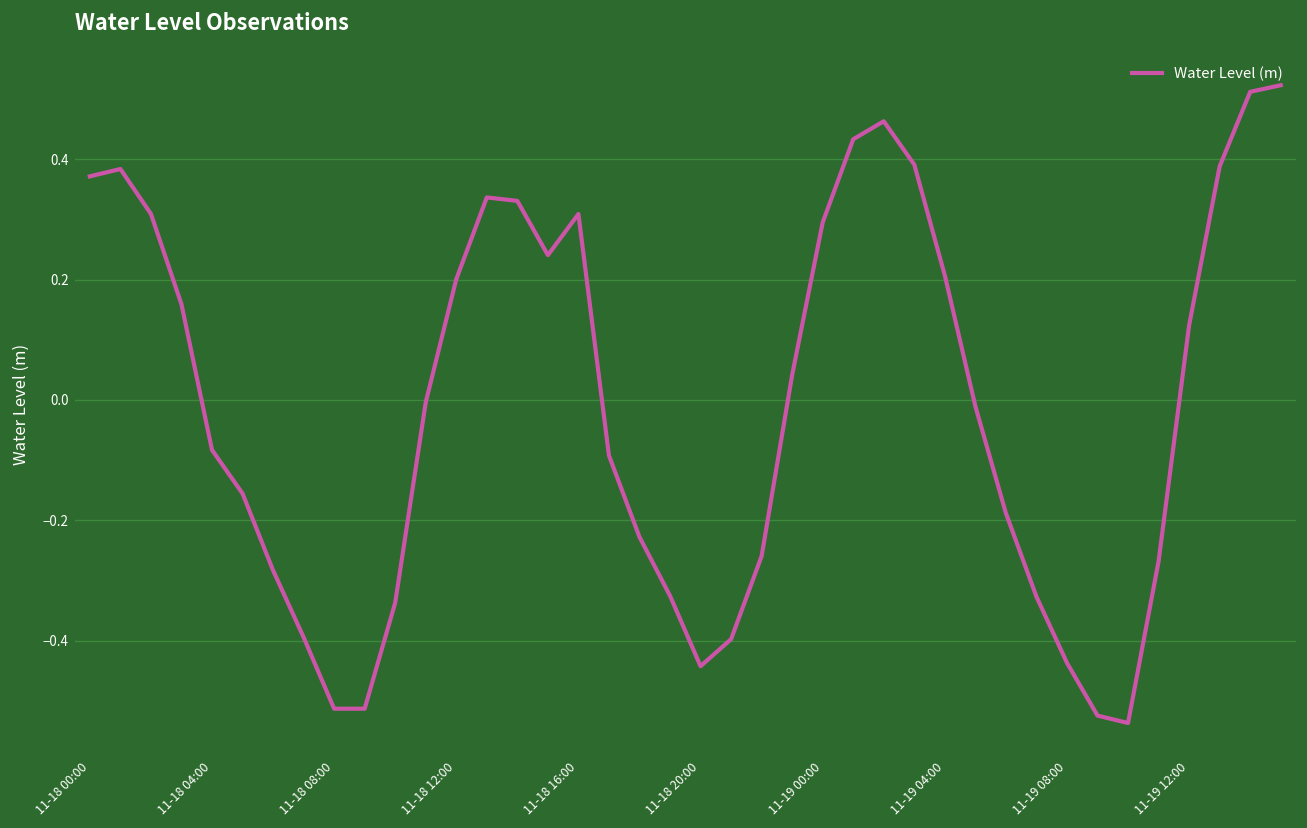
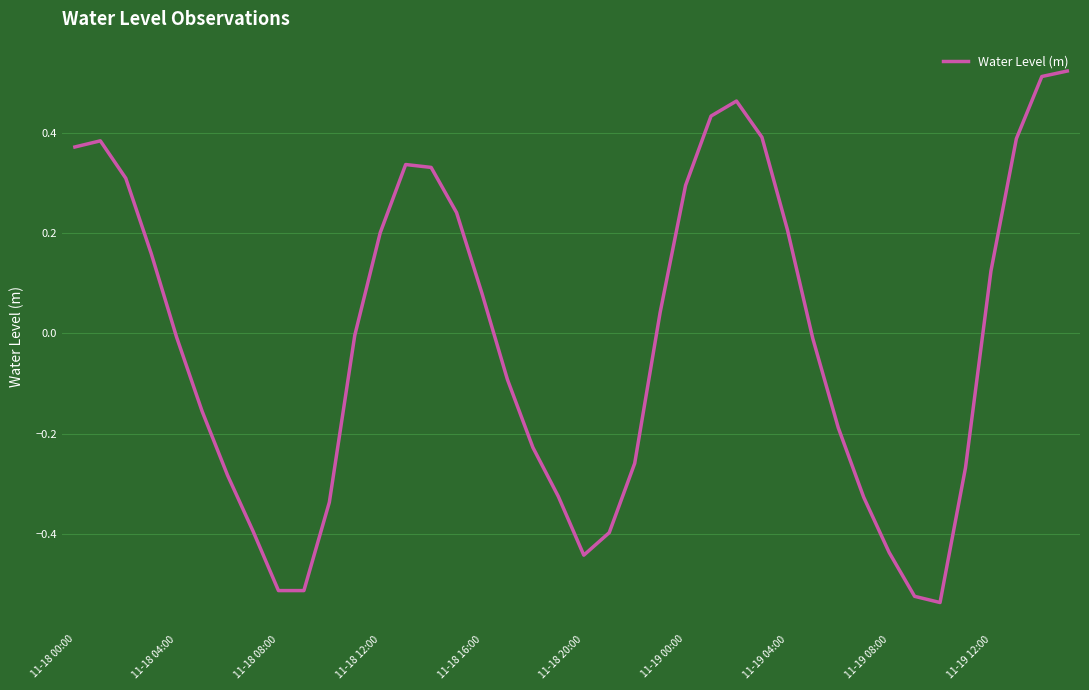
  {
    "11-18 00:00": 0.37,
-   "11-18 04:00": -0.08,
+   "11-18 04:00": -0.01,
    "11-18 08:00": -0.51,
    "11-18 12:00": 0.20,
-   "11-18 16:00": 0.31,
+   "11-18 16:00": 0.08,
    "11-18 20:00": -0.44,
    "11-19 00:00": 0.29,
    "11-19 04:00": 0.21,
    "11-19 08:00": -0.44,
    "11-19 12:00": 0.12
  }
